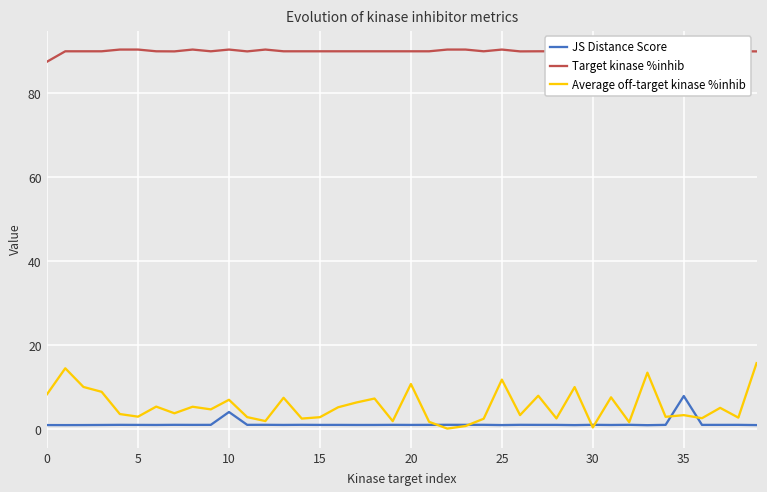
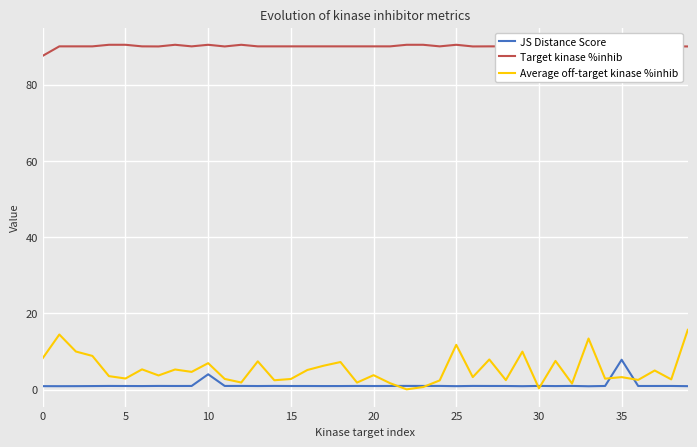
  {
    "JS Distance Score": {
      "0": 1,
      "5": 1,
      "10": 4,
      "15": 1,
      "20": 1,
      "25": 1,
      "35": 8
    },
    "Target kinase %inhib": {
      "0": 88,
      "5": 90,
      "10": 90,
      "15": 90,
      "20": 90,
      "25": 90
    },
    "Average off-target kinase %inhib": {
      "0": 8,
      "5": 3,
      "10": 7,
      "15": 3,
-     "20": 11,
+     "20": 4,
      "25": 12,
      "35": 3
    }
  }
